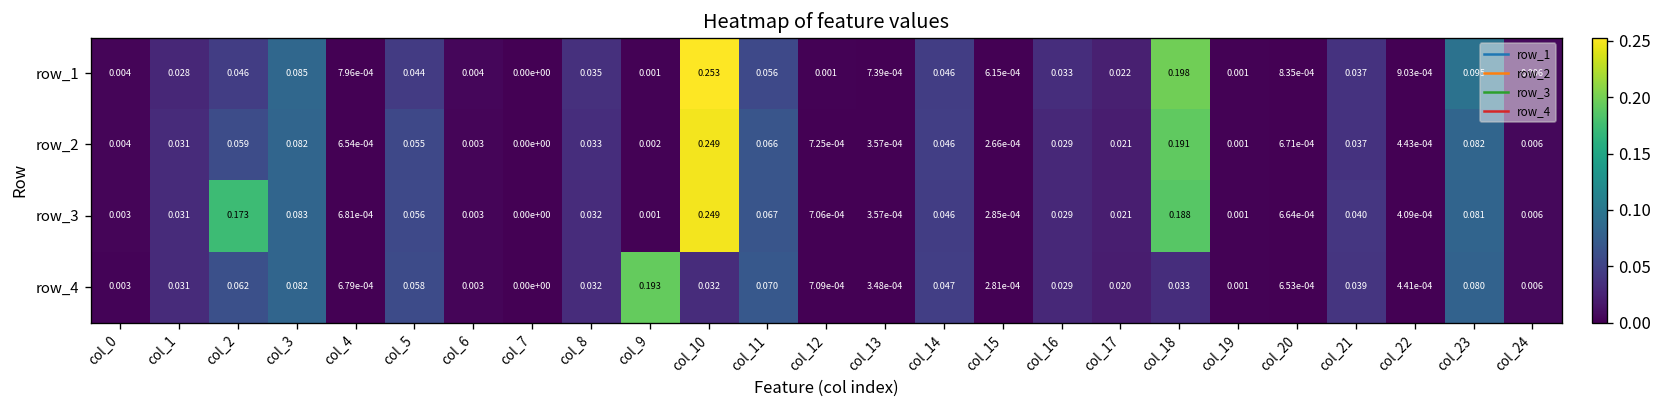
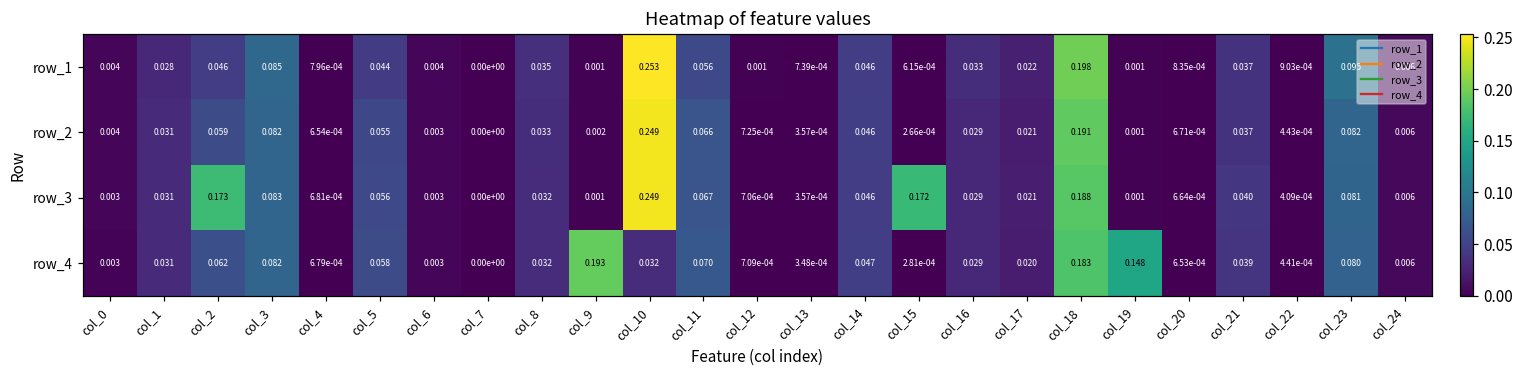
  {
    "row_1": {
      "col_0": "0.004",
      "col_1": "0.028",
      "col_2": "0.046",
      "col_3": "0.085",
      "col_4": "7.96e-04",
      "col_5": "0.044",
      "col_6": "0.004",
      "col_7": "0.00e+00",
      "col_8": "0.035",
      "col_9": "0.001",
      "col_10": "0.253",
      "col_11": "0.056",
      "col_12": "0.001",
      "col_13": "7.39e-04",
      "col_14": "0.046",
      "col_15": "6.15e-04",
      "col_16": "0.033",
      "col_17": "0.022",
      "col_18": "0.198",
      "col_19": "0.001",
      "col_20": "8.35e-04",
      "col_21": "0.037",
      "col_22": "9.03e-04"
    },
    "row_2": {
      "col_0": "0.004",
      "col_1": "0.031",
      "col_2": "0.059",
      "col_3": "0.082",
      "col_4": "6.54e-04",
      "col_5": "0.055",
      "col_6": "0.003",
      "col_7": "0.00e+00",
      "col_8": "0.033",
      "col_9": "0.002",
      "col_10": "0.249",
      "col_11": "0.066",
      "col_12": "7.25e-04",
      "col_13": "3.57e-04",
      "col_14": "0.046",
      "col_15": "2.66e-04",
      "col_16": "0.029",
      "col_17": "0.021",
      "col_18": "0.191",
      "col_19": "0.001",
      "col_20": "6.71e-04",
      "col_21": "0.037",
      "col_22": "4.43e-04",
      "col_23": "0.082",
      "col_24": "0.006"
    },
    "row_3": {
      "col_0": "0.003",
      "col_1": "0.031",
      "col_2": "0.173",
      "col_3": "0.083",
      "col_4": "6.81e-04",
      "col_5": "0.056",
      "col_6": "0.003",
      "col_7": "0.00e+00",
      "col_8": "0.032",
      "col_9": "0.001",
      "col_10": "0.249",
      "col_11": "0.067",
      "col_12": "7.06e-04",
      "col_13": "3.57e-04",
      "col_14": "0.046",
-     "col_15": "2.85e-04",
+     "col_15": "0.172",
      "col_16": "0.029",
      "col_17": "0.021",
      "col_18": "0.188",
      "col_19": "0.001",
      "col_20": "6.64e-04",
      "col_21": "0.040",
      "col_22": "4.09e-04",
      "col_23": "0.081",
      "col_24": "0.006"
    },
    "row_4": {
      "col_0": "0.003",
      "col_1": "0.031",
      "col_2": "0.062",
      "col_3": "0.082",
      "col_4": "6.79e-04",
      "col_5": "0.058",
      "col_6": "0.003",
      "col_7": "0.00e+00",
      "col_8": "0.032",
      "col_9": "0.193",
      "col_10": "0.032",
      "col_11": "0.070",
      "col_12": "7.09e-04",
      "col_13": "3.48e-04",
      "col_14": "0.047",
      "col_15": "2.81e-04",
      "col_16": "0.029",
      "col_17": "0.020",
-     "col_18": "0.033",
-     "col_19": "0.001",
+     "col_18": "0.183",
+     "col_19": "0.148",
      "col_20": "6.53e-04",
      "col_21": "0.039",
      "col_22": "4.41e-04",
      "col_23": "0.080",
      "col_24": "0.006"
    }
  }
